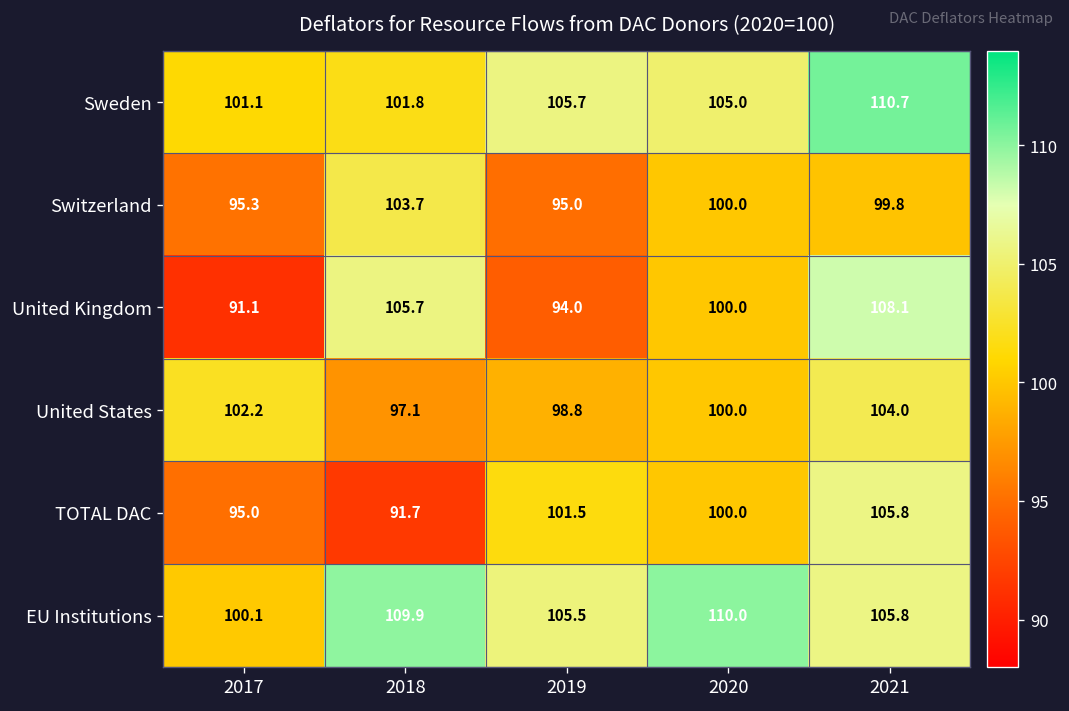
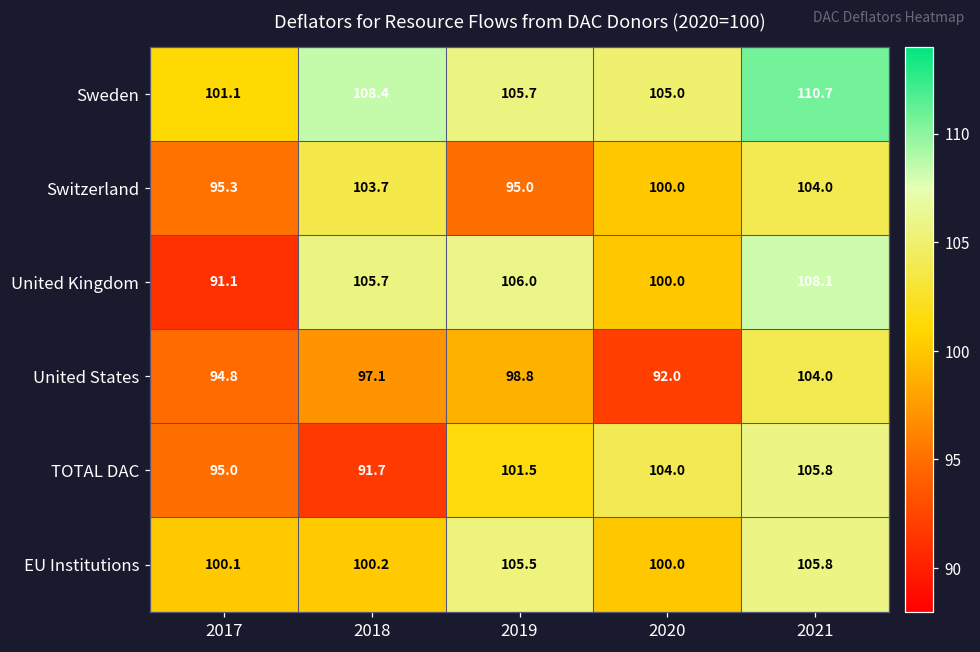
  {
    "Sweden": {
      "2017": 101.1,
-     "2018": 101.8,
+     "2018": 108.4,
      "2019": 105.7,
      "2020": 105.0,
      "2021": 110.7
    },
    "Switzerland": {
      "2017": 95.3,
      "2018": 103.7,
      "2019": 95.0,
      "2020": 100.0,
-     "2021": 99.8
+     "2021": 104.0
    },
    "United Kingdom": {
      "2017": 91.1,
      "2018": 105.7,
-     "2019": 94.0,
+     "2019": 106.0,
      "2020": 100.0,
      "2021": 108.1
    },
    "United States": {
-     "2017": 102.2,
+     "2017": 94.8,
      "2018": 97.1,
      "2019": 98.8,
-     "2020": 100.0,
+     "2020": 92.0,
      "2021": 104.0
    },
    "TOTAL DAC": {
      "2017": 95.0,
      "2018": 91.7,
      "2019": 101.5,
-     "2020": 100.0,
+     "2020": 104.0,
      "2021": 105.8
    },
    "EU Institutions": {
      "2017": 100.1,
-     "2018": 109.9,
+     "2018": 100.2,
      "2019": 105.5,
-     "2020": 110.0,
+     "2020": 100.0,
      "2021": 105.8
    }
  }
